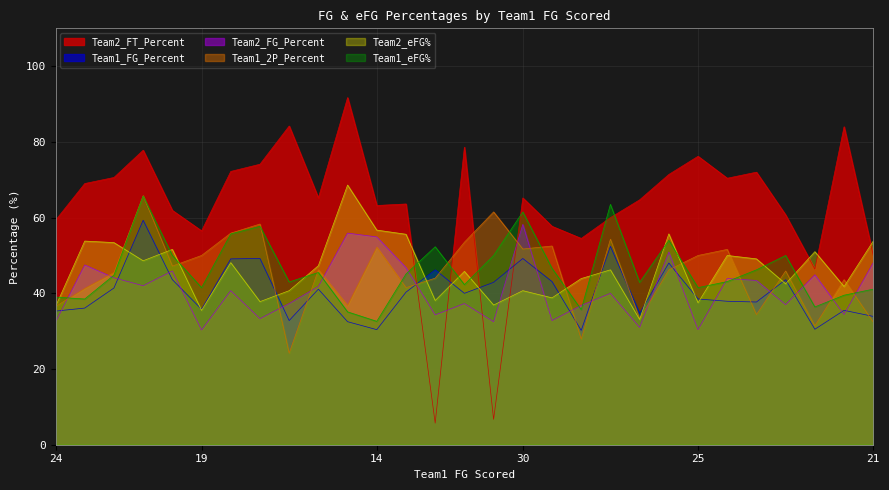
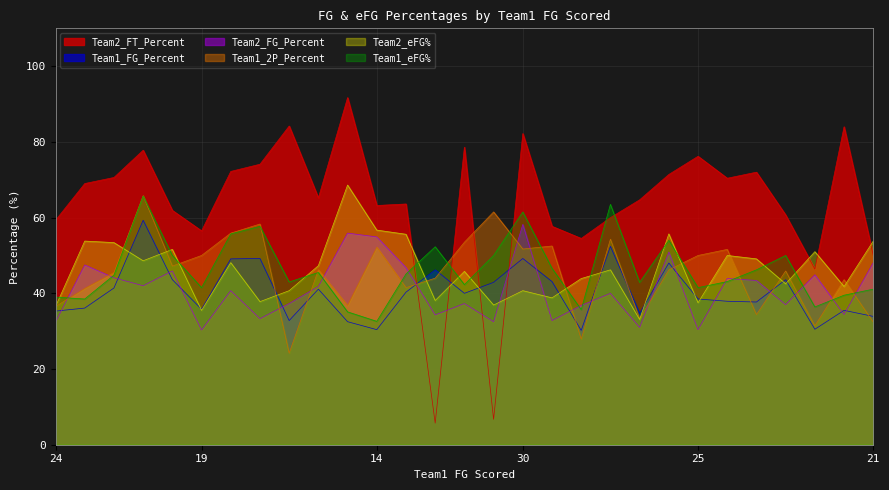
  {
    "Team2_FT_Percent": {
-     "30": 65
+     "30": 82
    },
    "Team1_FG_Percent": {
      "30": 49
    },
    "Team2_FG_Percent": {
      "30": 58
    },
    "Team1_eFG%": {
      "30": 62
    }
  }
